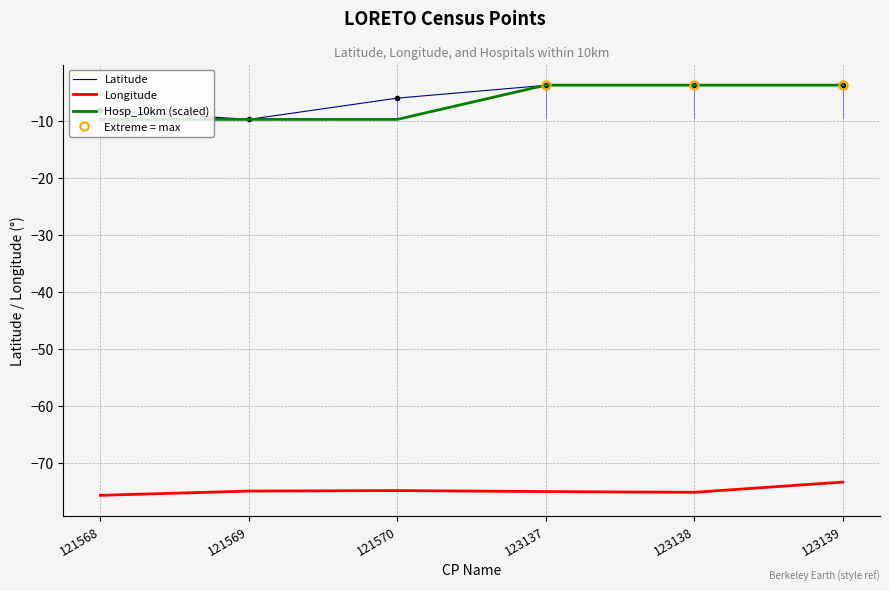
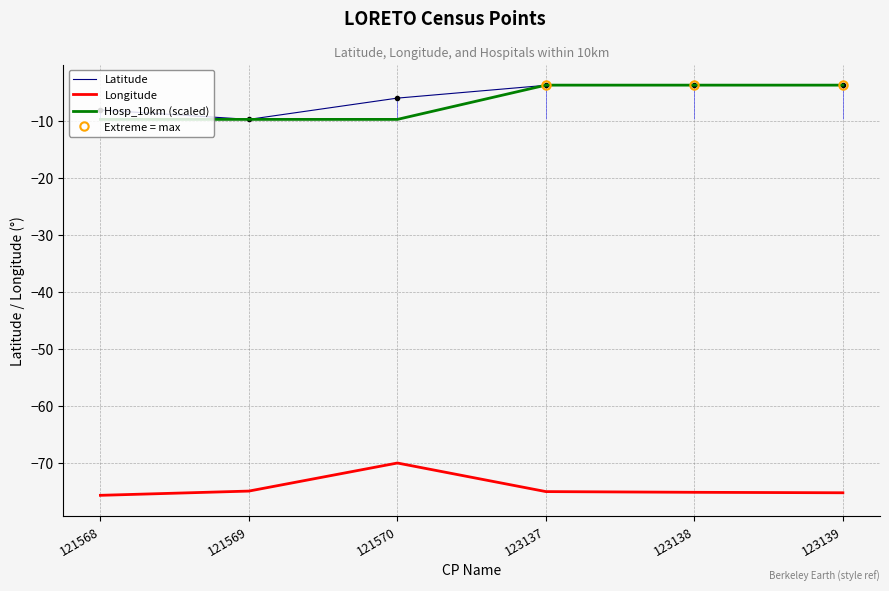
  {
    "Latitude": {
      "121570": -6
    },
    "Longitude": {
      "121568": -76,
      "121569": -75,
-     "121570": -75,
+     "121570": -70,
      "123137": -75,
      "123138": -75,
-     "123139": -73
+     "123139": -75
    },
    "Hosp_10km (scaled)": {
      "121570": -10
    }
  }
